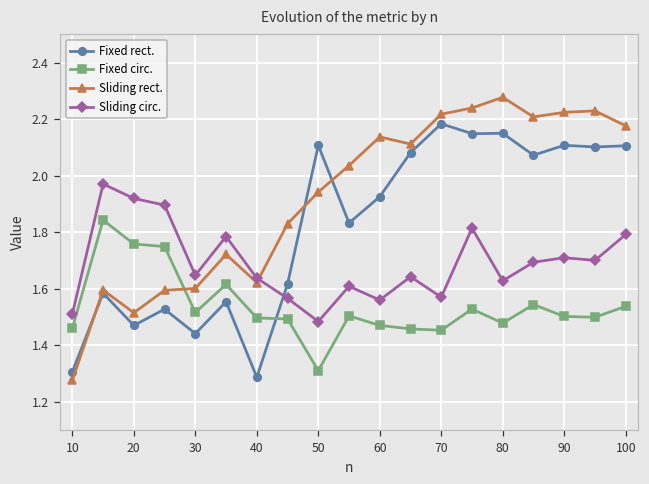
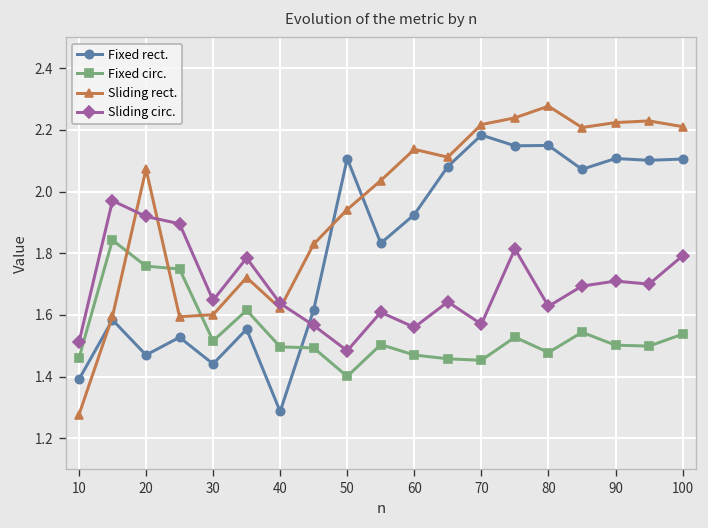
  {
    "Fixed rect.": {
-     "10": 1.31,
+     "10": 1.39,
      "20": 1.47,
      "30": 1.44,
      "40": 1.29,
      "50": 2.11,
      "60": 1.93,
      "70": 2.18,
      "80": 2.15,
      "90": 2.11,
      "100": 2.11
    },
    "Fixed circ.": {
      "10": 1.46,
      "20": 1.76,
      "30": 1.52,
      "40": 1.50,
-     "50": 1.31,
+     "50": 1.40,
      "60": 1.47,
      "70": 1.45,
      "80": 1.48,
      "90": 1.50,
      "100": 1.54
    },
    "Sliding rect.": {
      "10": 1.28,
-     "20": 1.52,
+     "20": 2.07,
      "30": 1.60,
      "40": 1.62,
      "50": 1.94,
      "60": 2.14,
      "70": 2.22,
      "80": 2.28,
      "90": 2.22,
-     "100": 2.18
+     "100": 2.21
    },
    "Sliding circ.": {
      "10": 1.51,
      "20": 1.92,
      "30": 1.65,
      "40": 1.64,
      "50": 1.48,
      "60": 1.56,
      "70": 1.57,
      "80": 1.63,
      "90": 1.71,
      "100": 1.79
    }
  }
